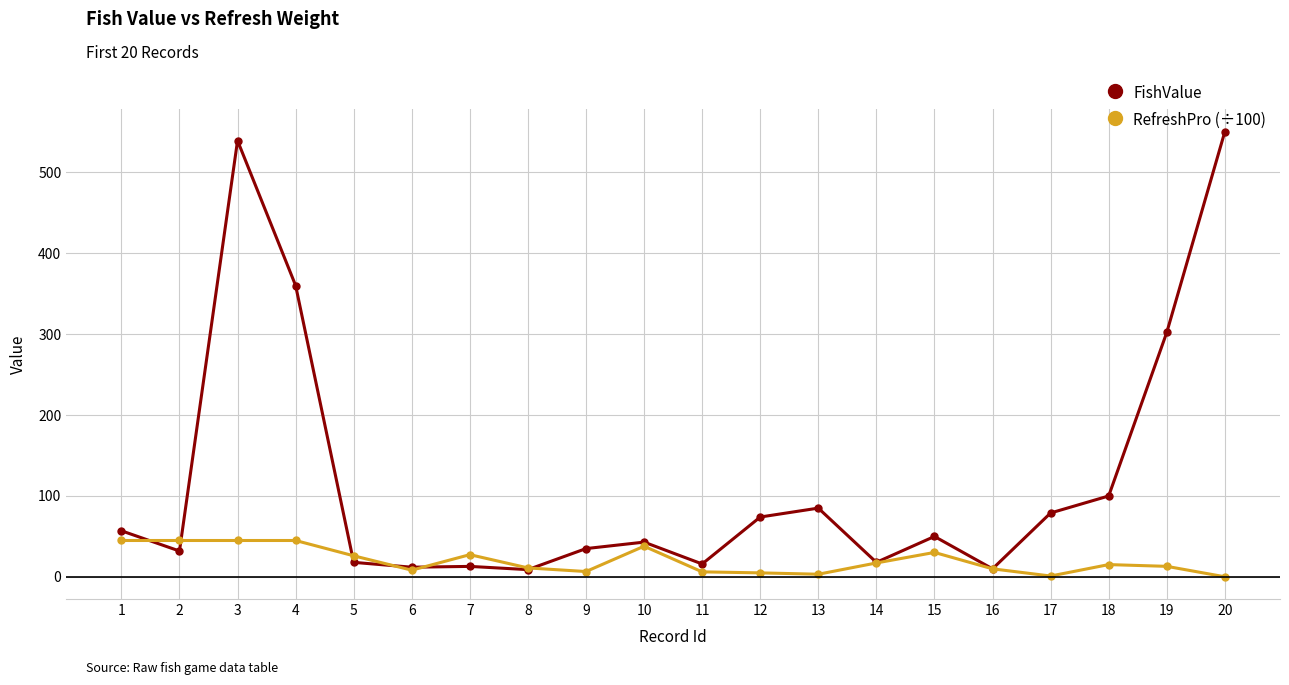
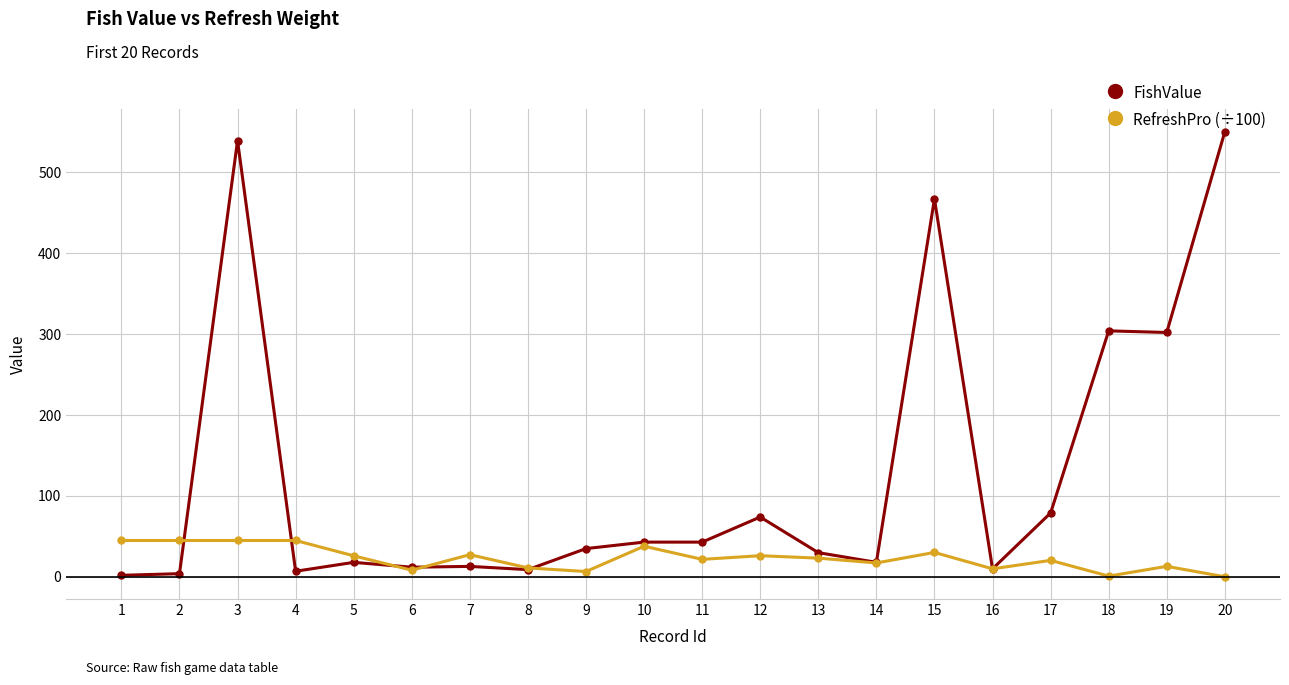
  {
    "FishValue": {
-     "1": 60,
-     "2": 30,
+     "1": 0,
+     "2": 0,
      "3": 540,
-     "4": 360,
+     "4": 10,
      "5": 20,
      "6": 10,
      "7": 10,
      "9": 40,
      "10": 40,
-     "11": 20,
+     "11": 40,
      "12": 70,
-     "13": 90,
-     "15": 50,
+     "13": 30,
+     "15": 470,
      "17": 80,
-     "18": 100,
+     "18": 300,
      "19": 300,
      "20": 550
    },
    "RefreshPro (÷100)": {
      "1": 50,
      "2": 50,
      "3": 50,
      "4": 50,
      "5": 30,
      "6": 10,
      "7": 30,
      "9": 10,
      "10": 40,
-     "11": 10,
-     "12": 10,
-     "13": 0,
+     "11": 20,
+     "12": 30,
+     "13": 20,
      "15": 30,
-     "17": 0,
-     "18": 20,
+     "17": 20,
+     "18": 0,
      "19": 10,
      "20": 0
    }
  }
